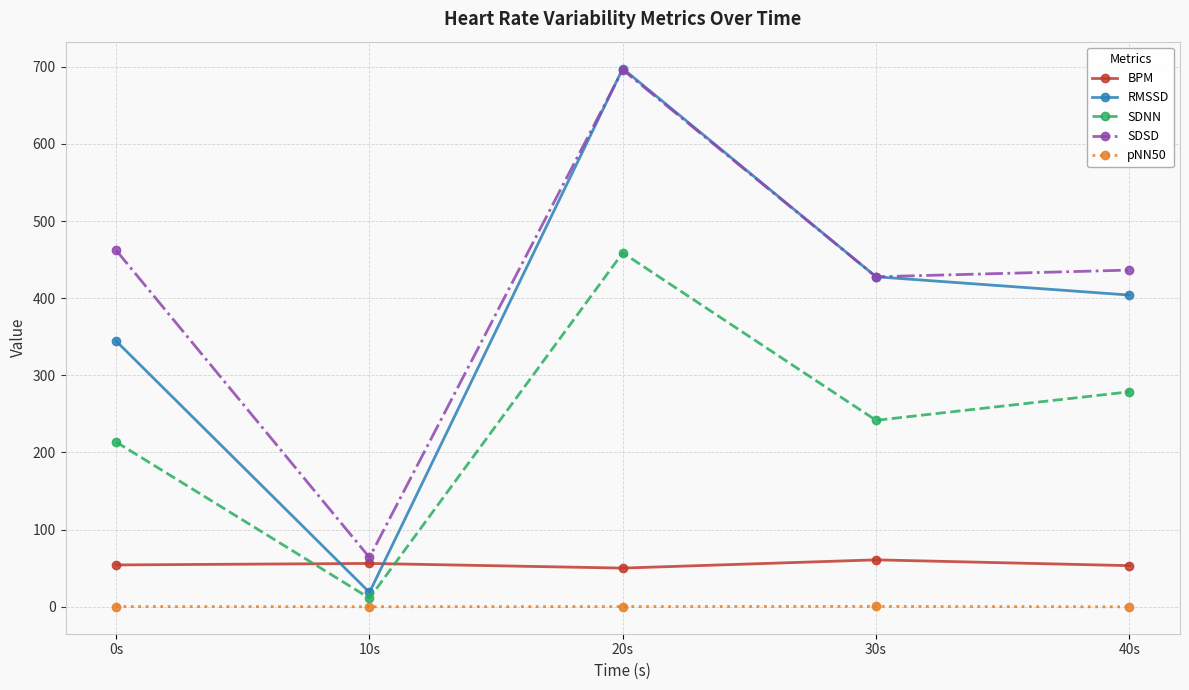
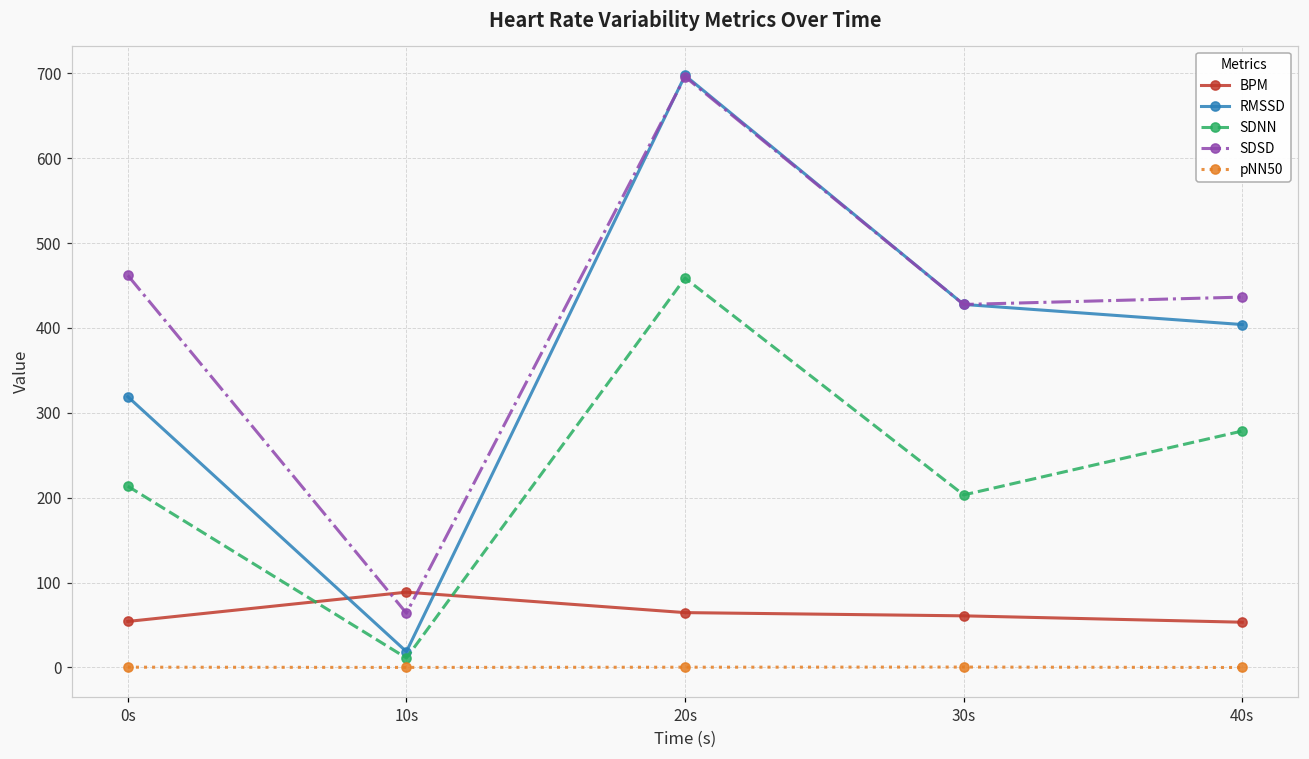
  {
    "BPM": {
      "0s": 50,
-     "10s": 60,
-     "20s": 50,
+     "10s": 90,
+     "20s": 60,
      "30s": 60,
      "40s": 50
    },
    "RMSSD": {
-     "0s": 340,
+     "0s": 320,
      "10s": 20,
      "40s": 400
    },
    "SDNN": {
      "0s": 210,
      "10s": 10,
      "20s": 460,
-     "30s": 240,
+     "30s": 200,
      "40s": 280
    },
    "SDSD": {
      "0s": 460,
      "10s": 60,
      "40s": 440
    },
    "pNN50": {
      "0s": 0,
      "10s": 0,
      "20s": 0,
      "30s": 0,
      "40s": 0
    }
  }
